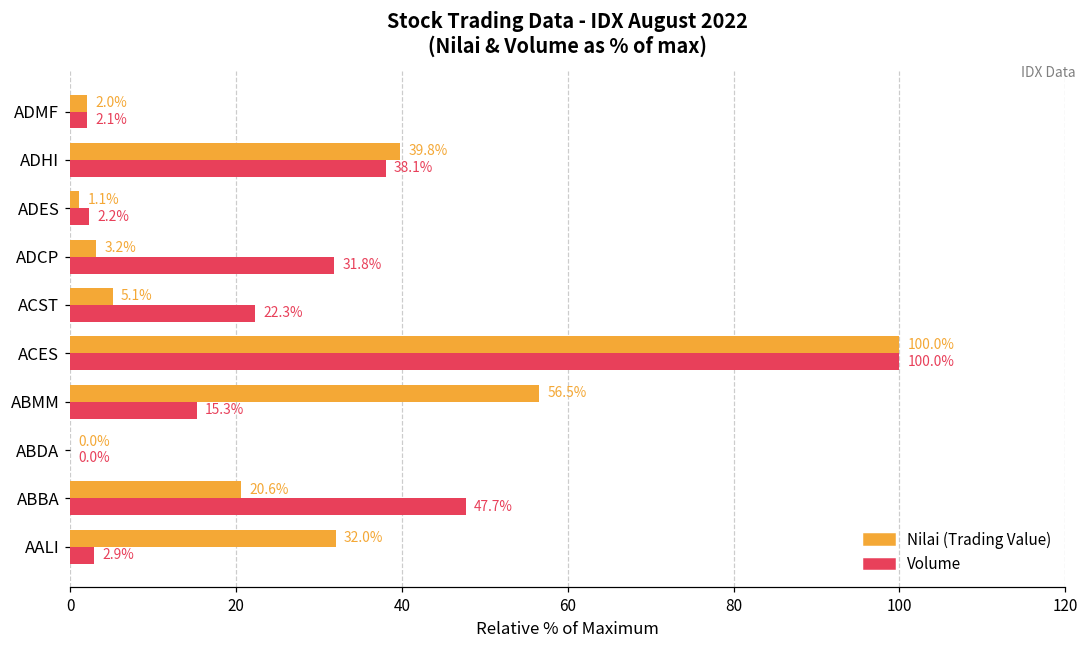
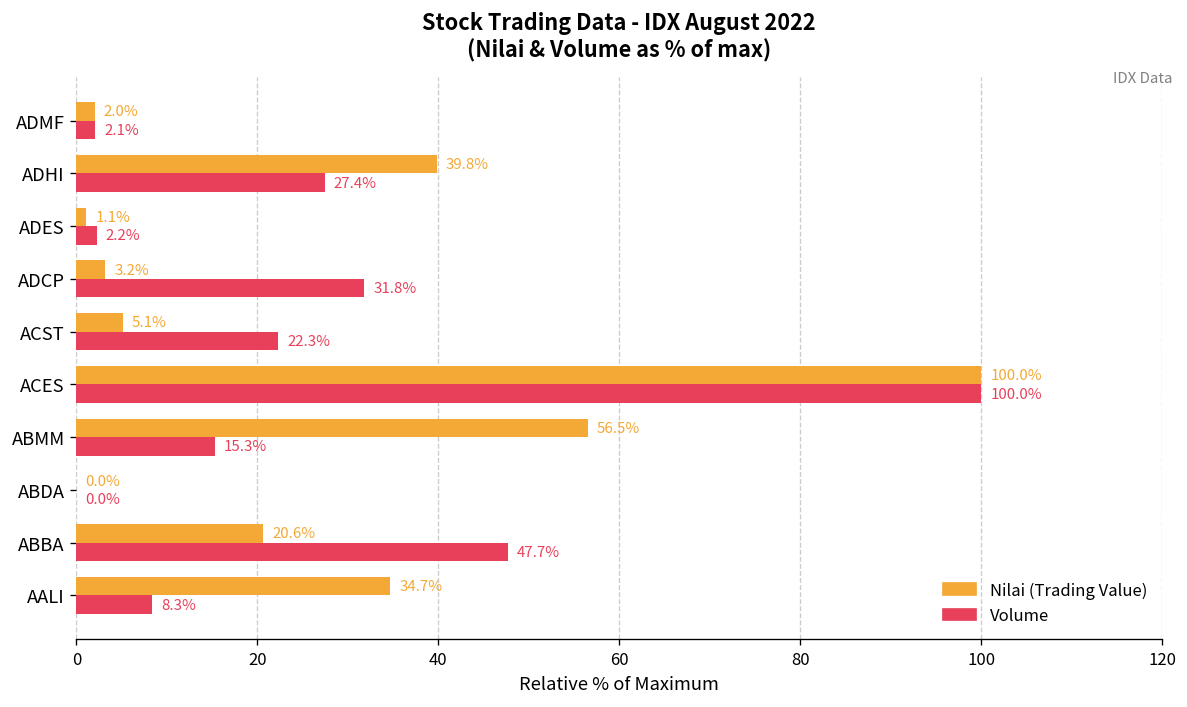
  {
    "Nilai (Trading Value)": {
      "ADMF": "2.0%",
      "ADHI": "39.8%",
      "ADES": "1.1%",
      "ADCP": "3.2%",
      "ACST": "5.1%",
      "ACES": "100.0%",
      "ABMM": "56.5%",
      "ABDA": "0.0%",
      "ABBA": "20.6%",
-     "AALI": "32.0%"
+     "AALI": "34.7%"
    },
    "Volume": {
      "ADMF": "2.1%",
-     "ADHI": "38.1%",
+     "ADHI": "27.4%",
      "ADES": "2.2%",
      "ADCP": "31.8%",
      "ACST": "22.3%",
      "ACES": "100.0%",
      "ABMM": "15.3%",
      "ABDA": "0.0%",
      "ABBA": "47.7%",
-     "AALI": "2.9%"
+     "AALI": "8.3%"
    }
  }
